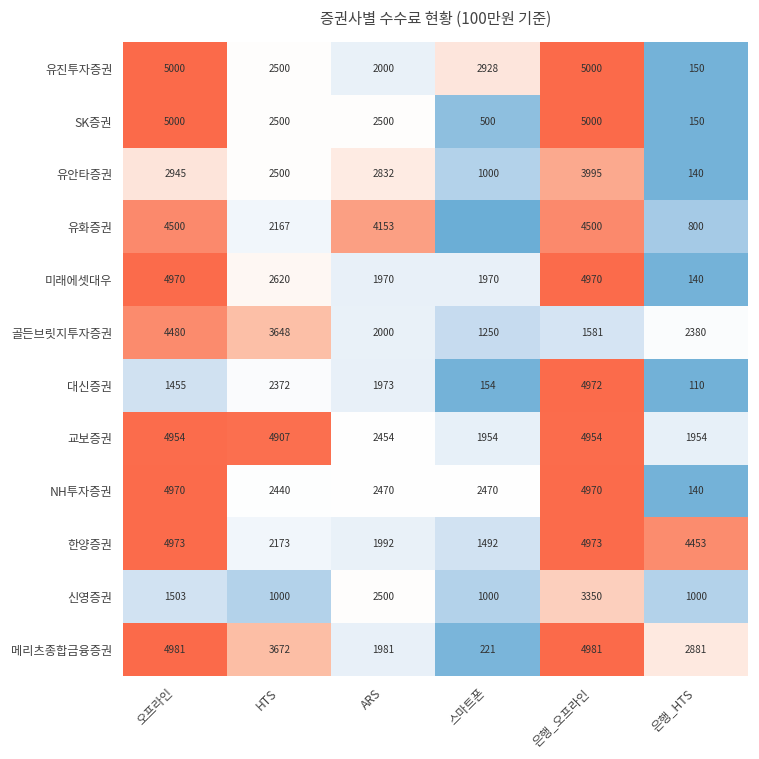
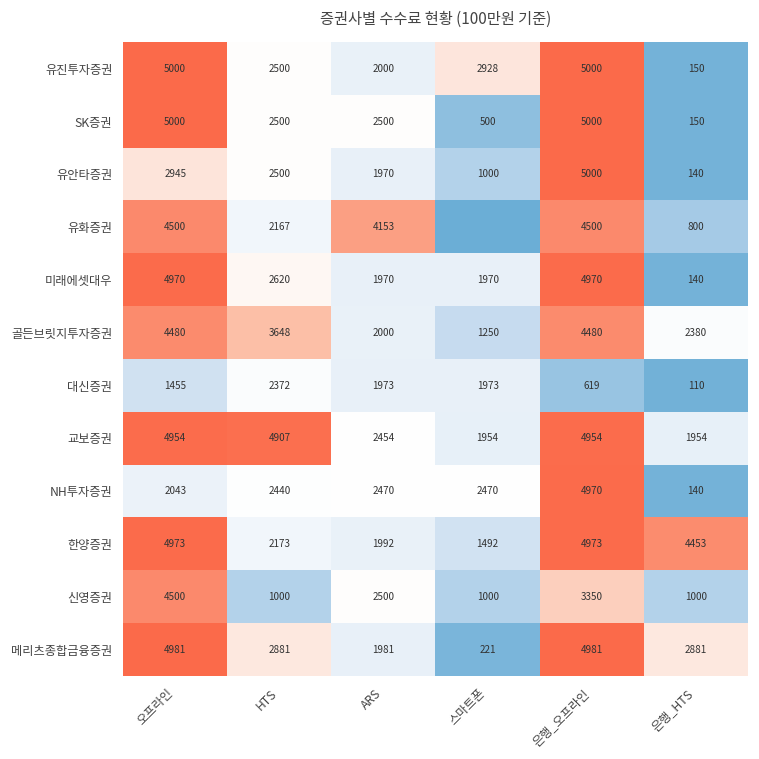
  {
    "유진투자증권": {
      "오프라인": 5000,
      "HTS": 2500,
      "ARS": 2000,
      "스마트폰": 2928,
      "은행_오프라인": 5000,
      "은행_HTS": 150
    },
    "SK증권": {
      "오프라인": 5000,
      "HTS": 2500,
      "ARS": 2500,
      "스마트폰": 500,
      "은행_오프라인": 5000,
      "은행_HTS": 150
    },
    "유안타증권": {
      "오프라인": 2945,
      "HTS": 2500,
-     "ARS": 2832,
+     "ARS": 1970,
      "스마트폰": 1000,
-     "은행_오프라인": 3995,
+     "은행_오프라인": 5000,
      "은행_HTS": 140
    },
    "유화증권": {
      "오프라인": 4500,
      "HTS": 2167,
      "ARS": 4153,
      "은행_오프라인": 4500,
      "은행_HTS": 800
    },
    "미래에셋대우": {
      "오프라인": 4970,
      "HTS": 2620,
      "ARS": 1970,
      "스마트폰": 1970,
      "은행_오프라인": 4970,
      "은행_HTS": 140
    },
    "골든브릿지투자증권": {
      "오프라인": 4480,
      "HTS": 3648,
      "ARS": 2000,
      "스마트폰": 1250,
-     "은행_오프라인": 1581,
+     "은행_오프라인": 4480,
      "은행_HTS": 2380
    },
    "대신증권": {
      "오프라인": 1455,
      "HTS": 2372,
      "ARS": 1973,
-     "스마트폰": 154,
-     "은행_오프라인": 4972,
+     "스마트폰": 1973,
+     "은행_오프라인": 619,
      "은행_HTS": 110
    },
    "교보증권": {
      "오프라인": 4954,
      "HTS": 4907,
      "ARS": 2454,
      "스마트폰": 1954,
      "은행_오프라인": 4954,
      "은행_HTS": 1954
    },
    "NH투자증권": {
-     "오프라인": 4970,
+     "오프라인": 2043,
      "HTS": 2440,
      "ARS": 2470,
      "스마트폰": 2470,
      "은행_오프라인": 4970,
      "은행_HTS": 140
    },
    "한양증권": {
      "오프라인": 4973,
      "HTS": 2173,
      "ARS": 1992,
      "스마트폰": 1492,
      "은행_오프라인": 4973,
      "은행_HTS": 4453
    },
    "신영증권": {
-     "오프라인": 1503,
+     "오프라인": 4500,
      "HTS": 1000,
      "ARS": 2500,
      "스마트폰": 1000,
      "은행_오프라인": 3350,
      "은행_HTS": 1000
    },
    "메리츠종합금융증권": {
      "오프라인": 4981,
-     "HTS": 3672,
+     "HTS": 2881,
      "ARS": 1981,
      "스마트폰": 221,
      "은행_오프라인": 4981,
      "은행_HTS": 2881
    }
  }
